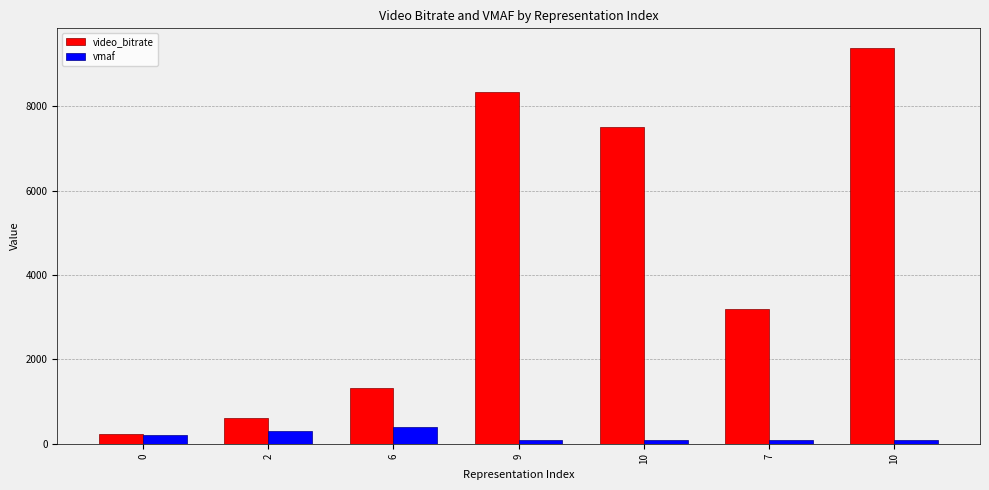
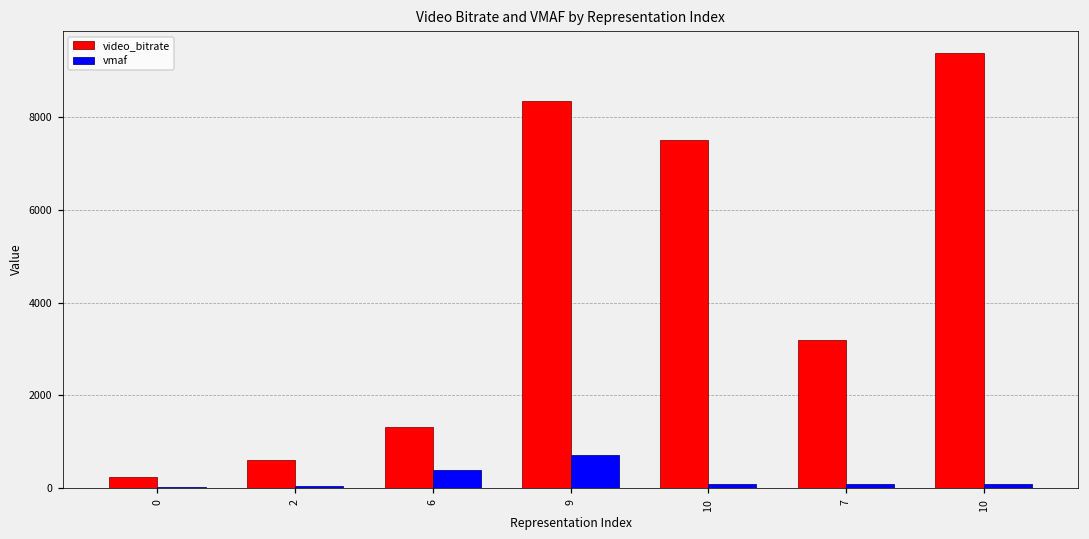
  {
    "video_bitrate": {
      "0": 200,
      "2": 600,
      "6": 1300,
      "9": 8300,
      "7": 3200
    },
    "vmaf": {
-     "0": 200,
-     "2": 300,
+     "0": 0,
+     "2": 100,
      "6": 400,
-     "9": 100,
+     "9": 700,
      "7": 100
    }
  }
